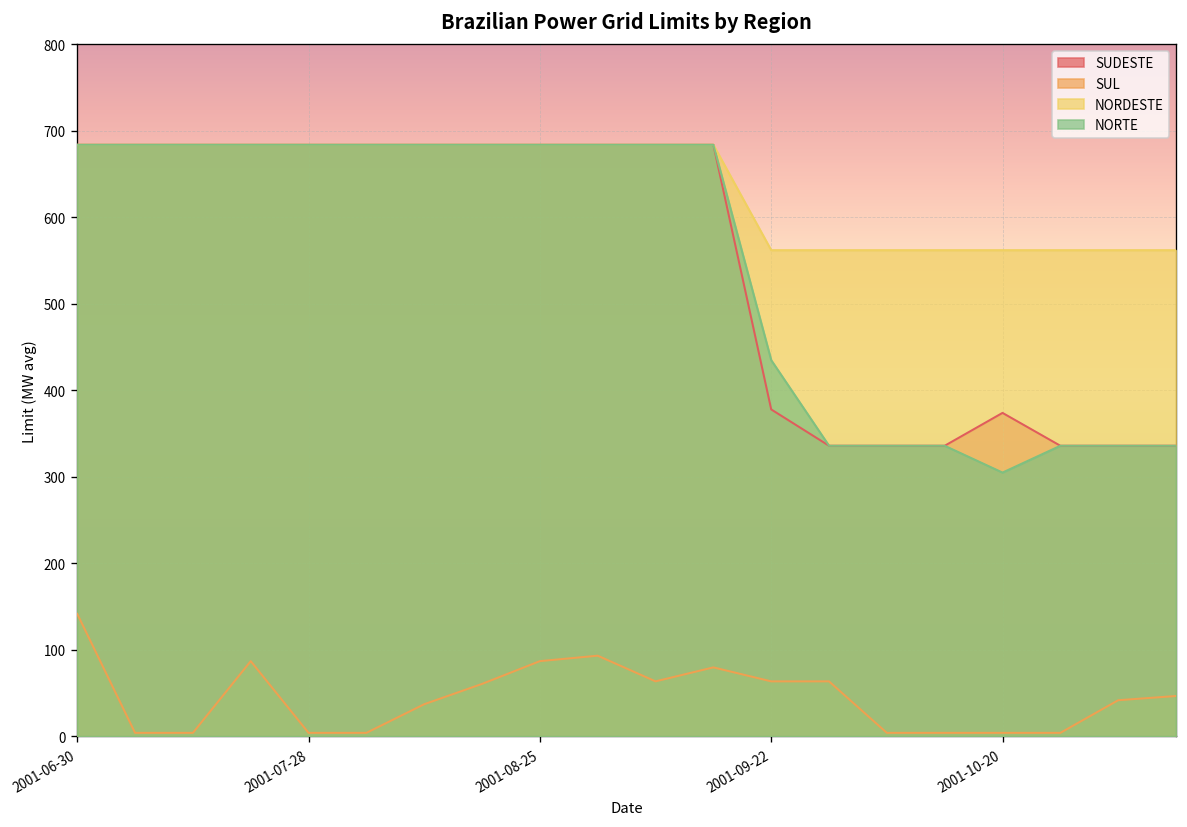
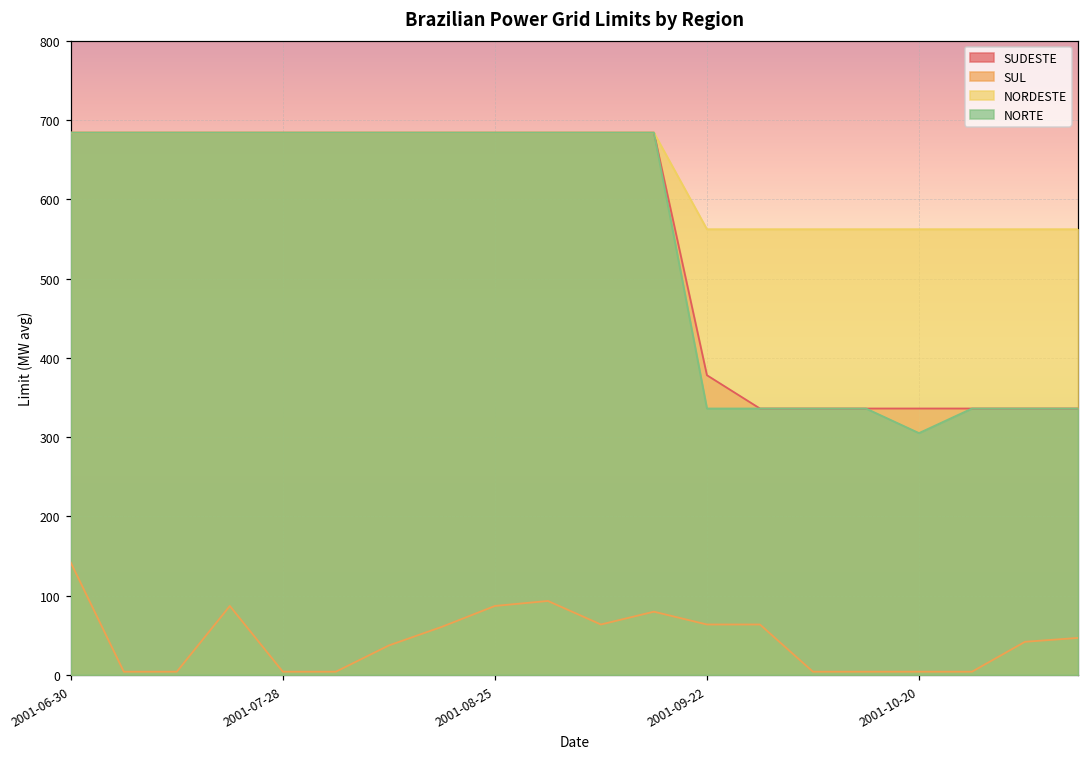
  {
    "SUDESTE": {
      "2001-09-22": 380,
-     "2001-10-20": 370
+     "2001-10-20": 340
    },
    "NORTE": {
-     "2001-09-22": 440,
+     "2001-09-22": 340,
      "2001-10-20": 310
    }
  }
